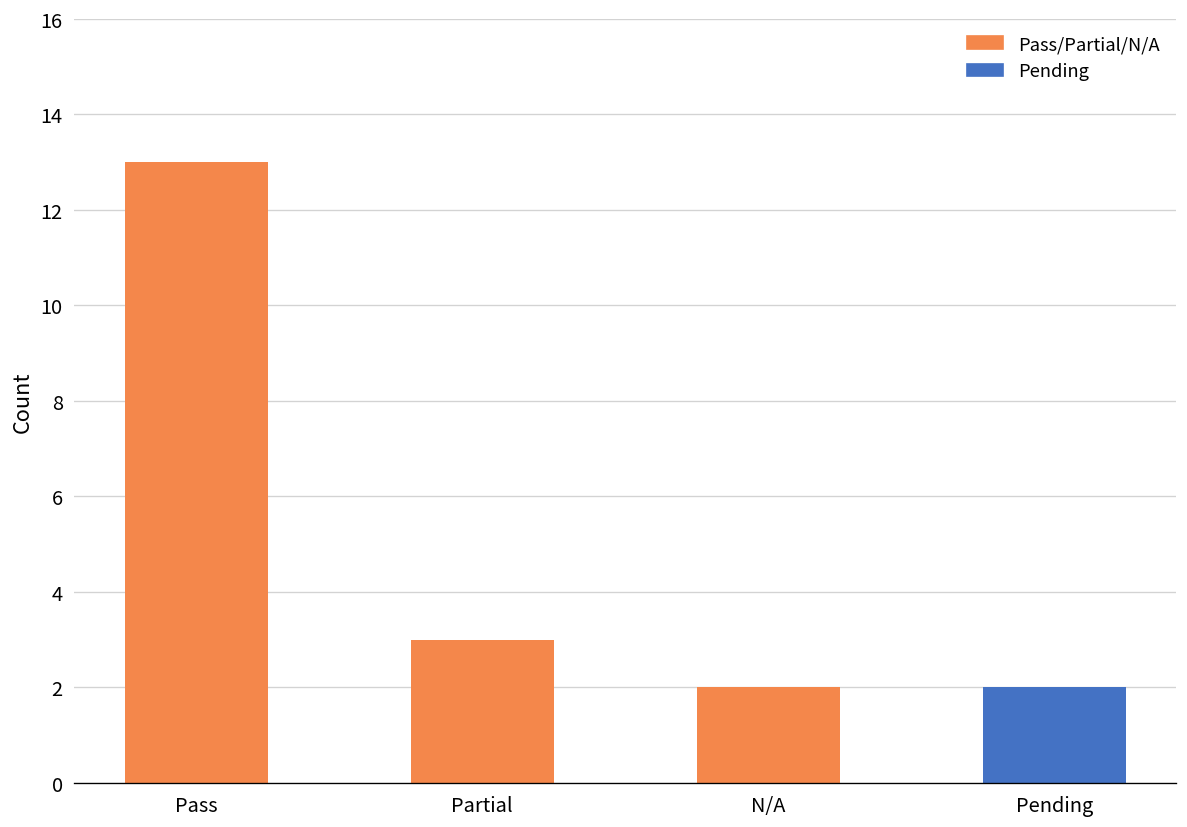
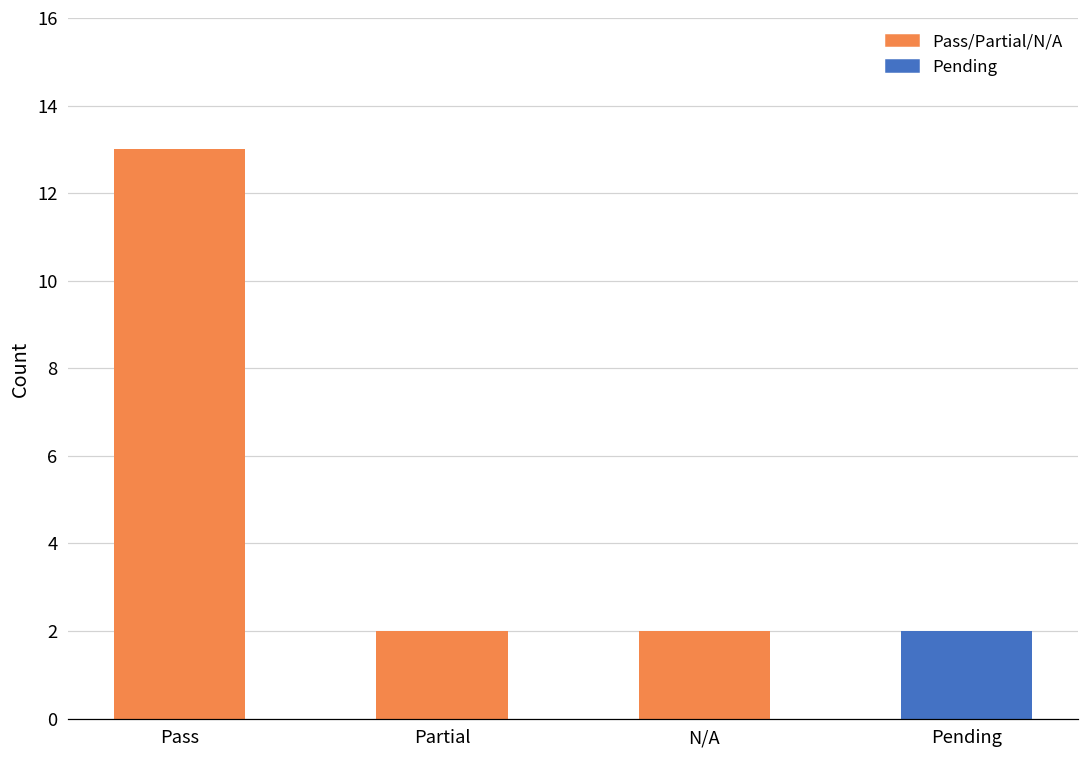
  {
    "Pass": 13,
-   "Partial": 3,
+   "Partial": 2,
    "N/A": 2,
    "Pending": 2
  }
